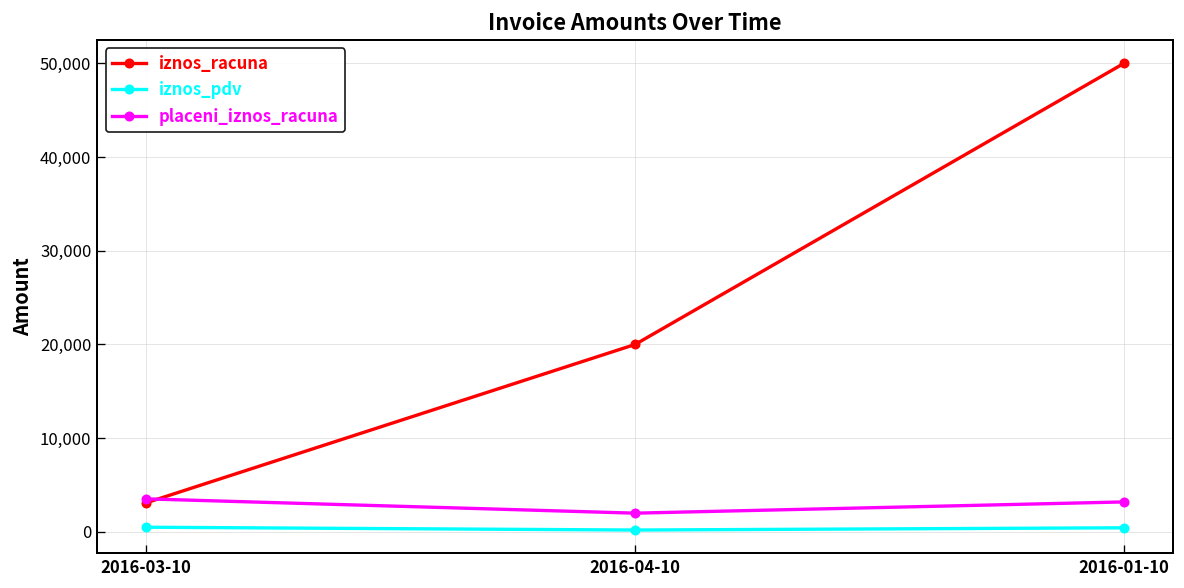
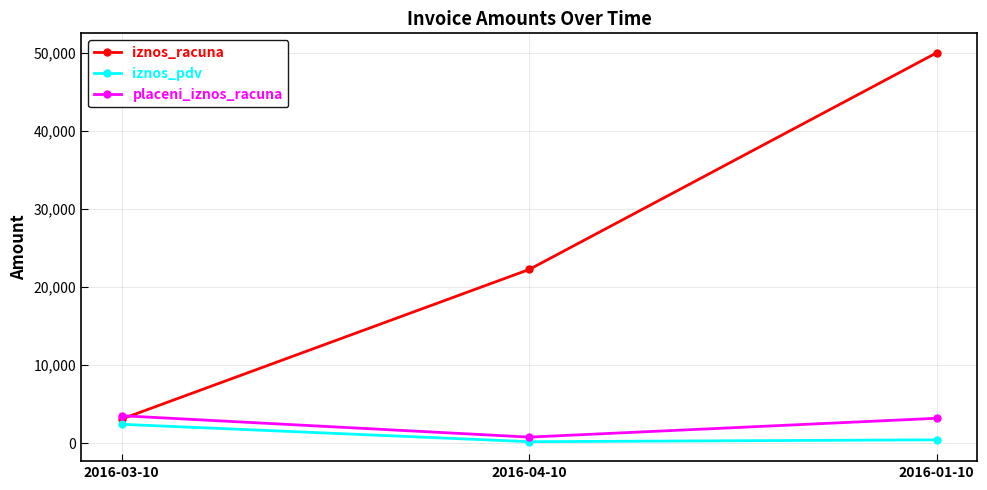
  {
    "iznos_racuna": {
      "2016-03-10": "3,000",
-     "2016-04-10": "20,000",
+     "2016-04-10": "22,000",
      "2016-01-10": "50,000"
    },
    "iznos_pdv": {
-     "2016-03-10": "1,000",
+     "2016-03-10": "2,000",
      "2016-04-10": "0",
      "2016-01-10": "0"
    },
    "placeni_iznos_racuna": {
      "2016-03-10": "4,000",
-     "2016-04-10": "2,000",
+     "2016-04-10": "1,000",
      "2016-01-10": "3,000"
    }
  }
